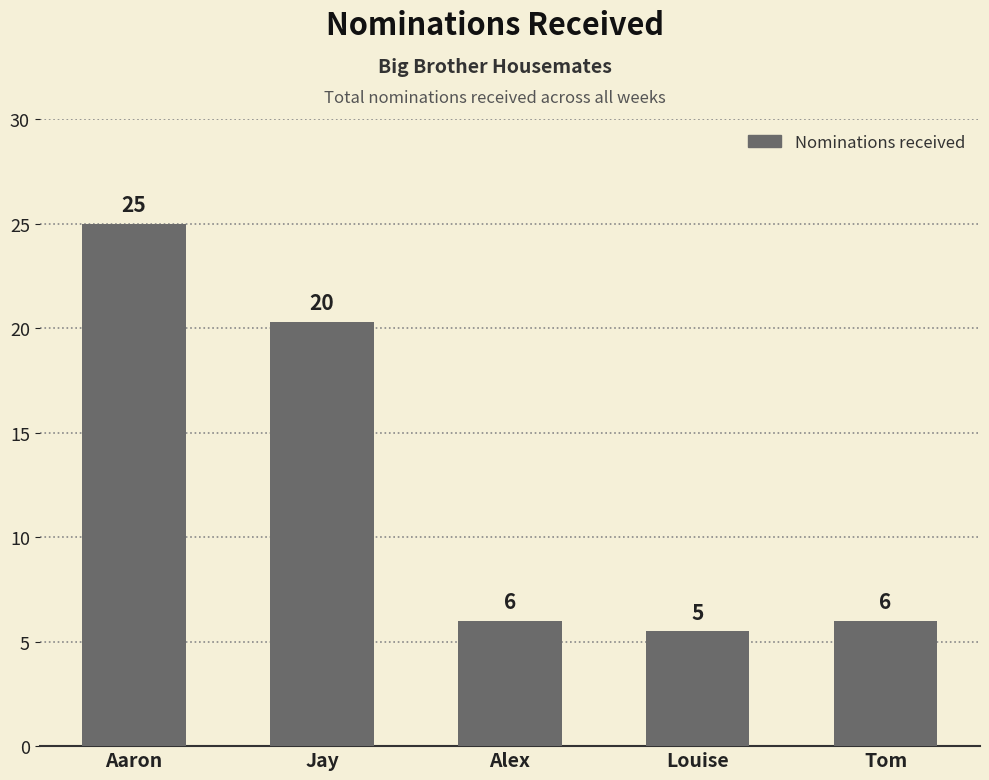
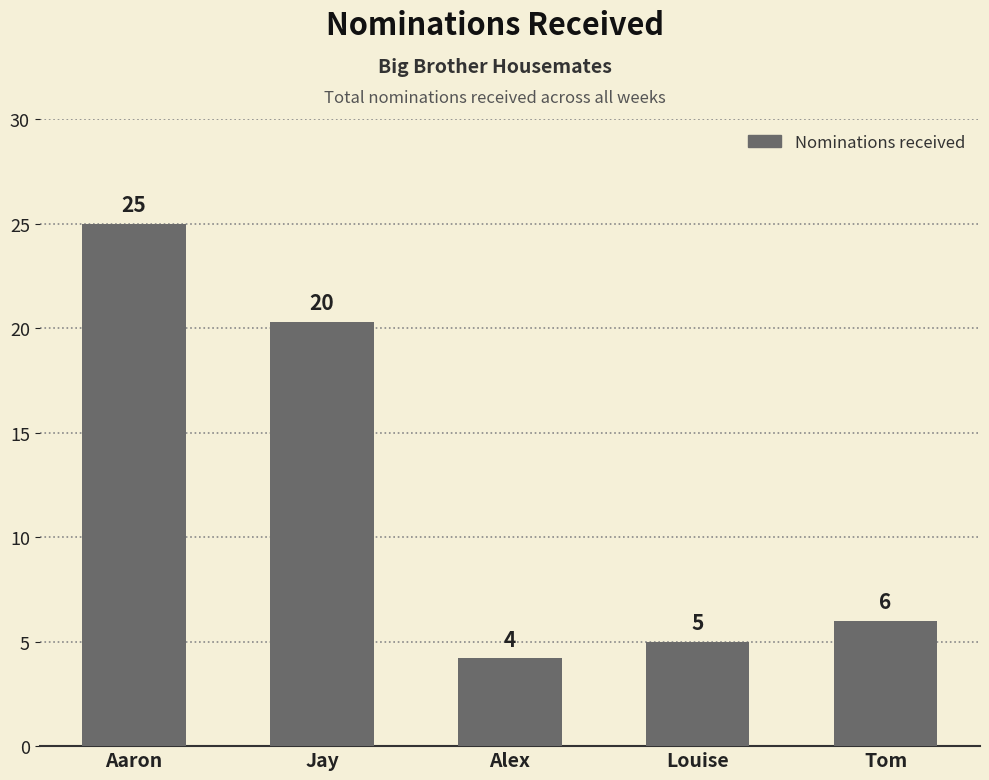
  {
    "Aaron": 25,
    "Jay": 20,
-   "Alex": 6,
-   "Louise": 5.5,
+   "Alex": 4,
+   "Louise": 5.0,
    "Tom": 6
  }
